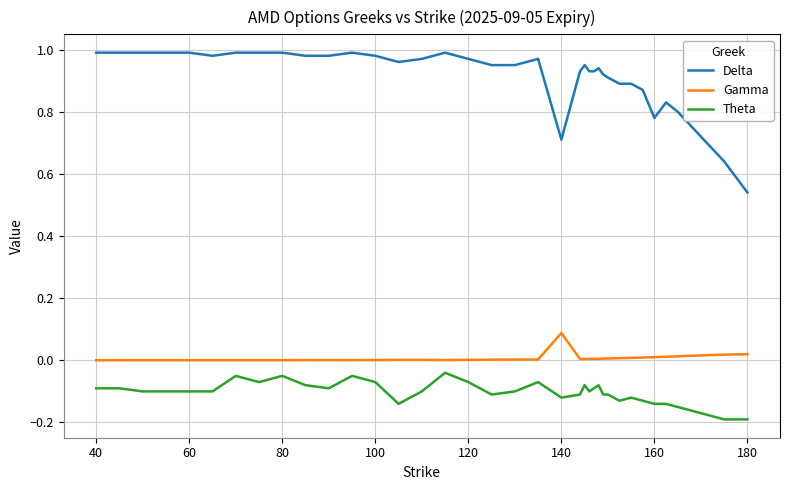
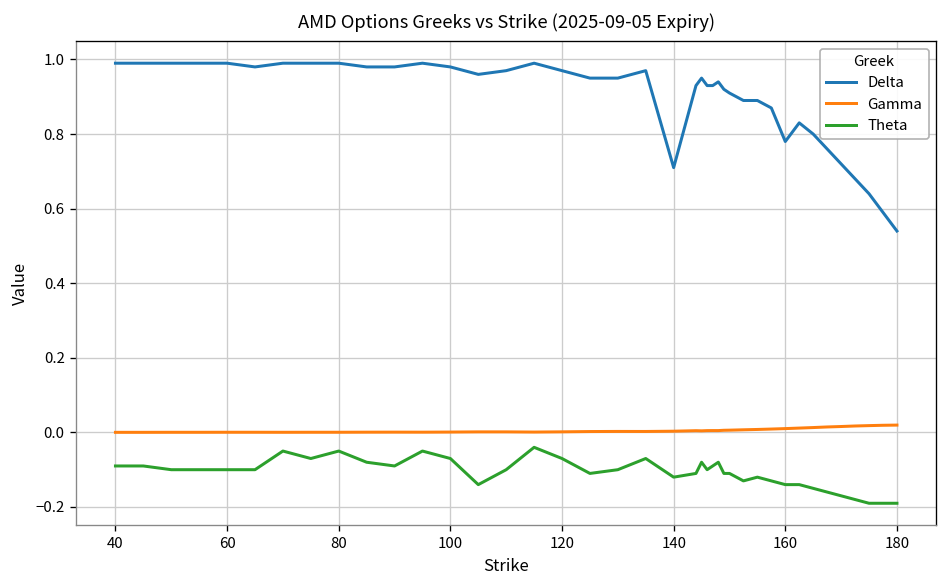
  {
    "Delta": {
      "40": 0.99,
      "60": 0.99,
      "80": 0.99,
      "100": 0.98,
      "120": 0.97,
      "140": 0.71,
      "160": 0.78,
      "180": 0.54
    },
    "Gamma": {
      "40": 0.00,
      "60": 0.00,
      "80": 0.00,
      "100": 0.00,
      "120": 0.00,
-     "140": 0.09,
+     "140": 0.00,
      "160": 0.01,
      "180": 0.02
    },
    "Theta": {
      "40": -0.09,
      "60": -0.10,
      "80": -0.05,
      "100": -0.07,
      "120": -0.07,
      "140": -0.12,
      "160": -0.14,
      "180": -0.19
    }
  }
